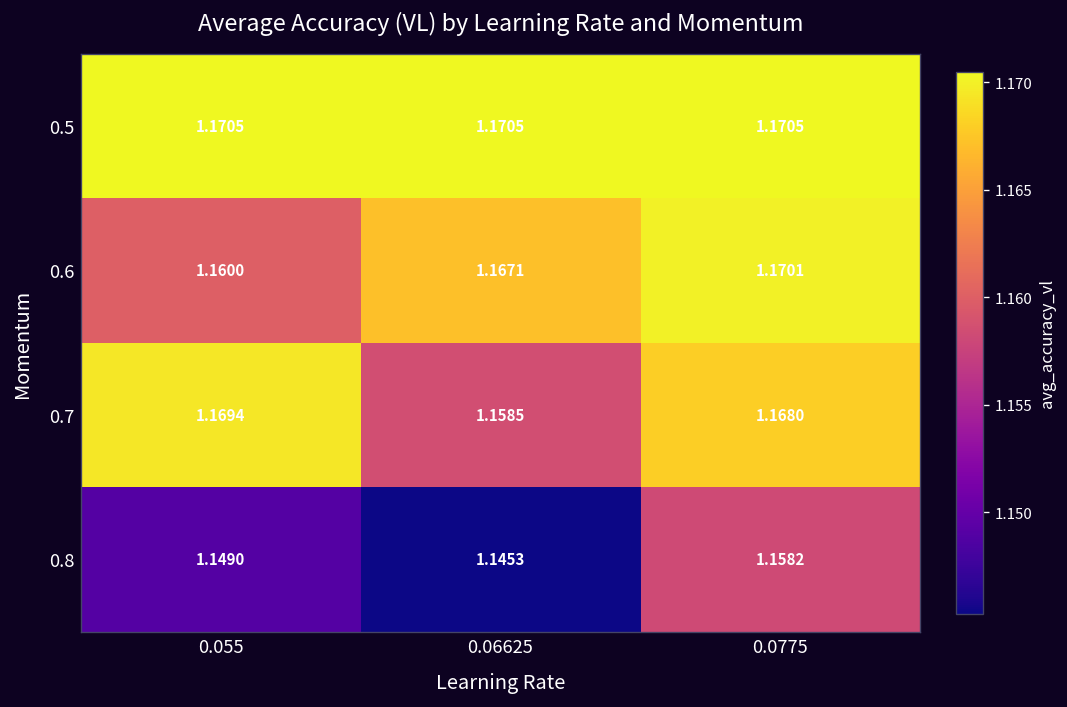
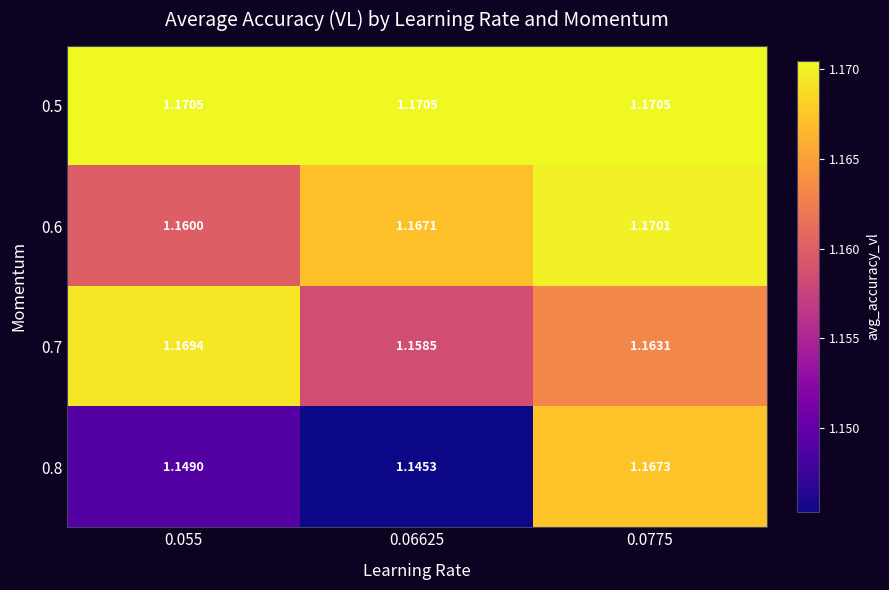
  {
    "0.5": {
      "0.055": 1.1705,
      "0.06625": 1.1705,
      "0.0775": 1.1705
    },
    "0.6": {
      "0.055": 1.1600,
      "0.06625": 1.1671,
      "0.0775": 1.1701
    },
    "0.7": {
      "0.055": 1.1694,
      "0.06625": 1.1585,
-     "0.0775": 1.1680
+     "0.0775": 1.1631
    },
    "0.8": {
      "0.055": 1.1490,
      "0.06625": 1.1453,
-     "0.0775": 1.1582
+     "0.0775": 1.1673
    }
  }
